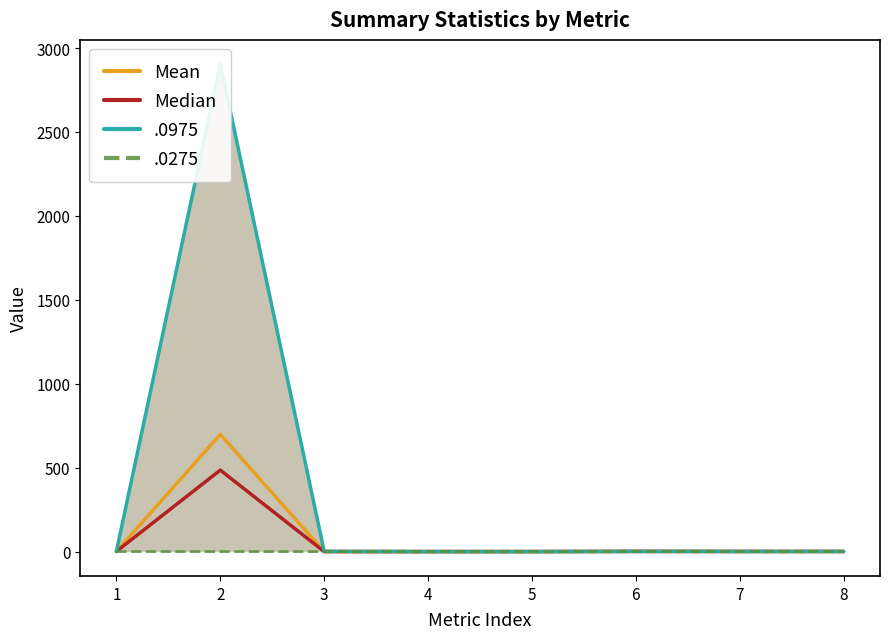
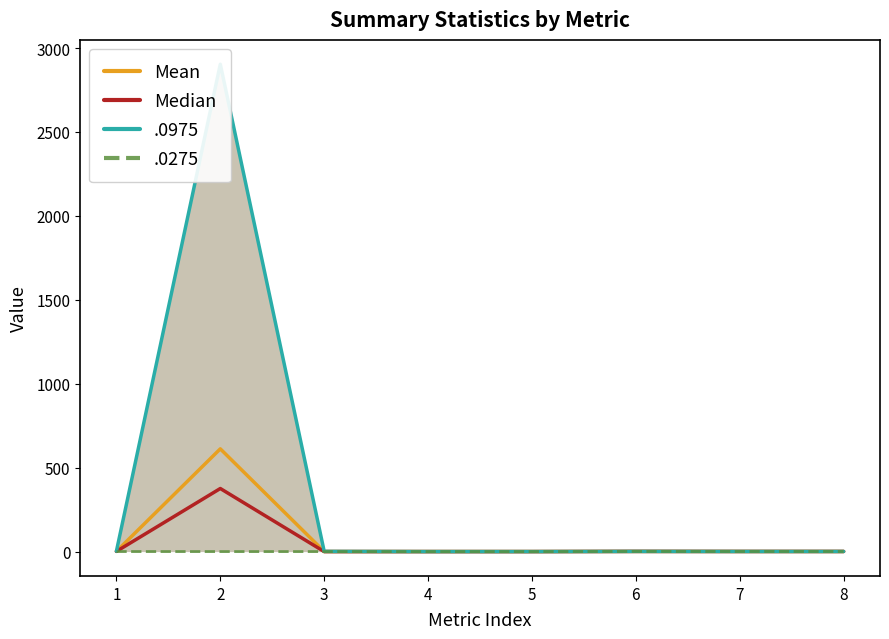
  {
    "Mean": {
-     "2": 700
+     "2": 610
    },
    "Median": {
-     "2": 490
+     "2": 380
    },
    ".0275": {
      "2": 0
    }
  }
